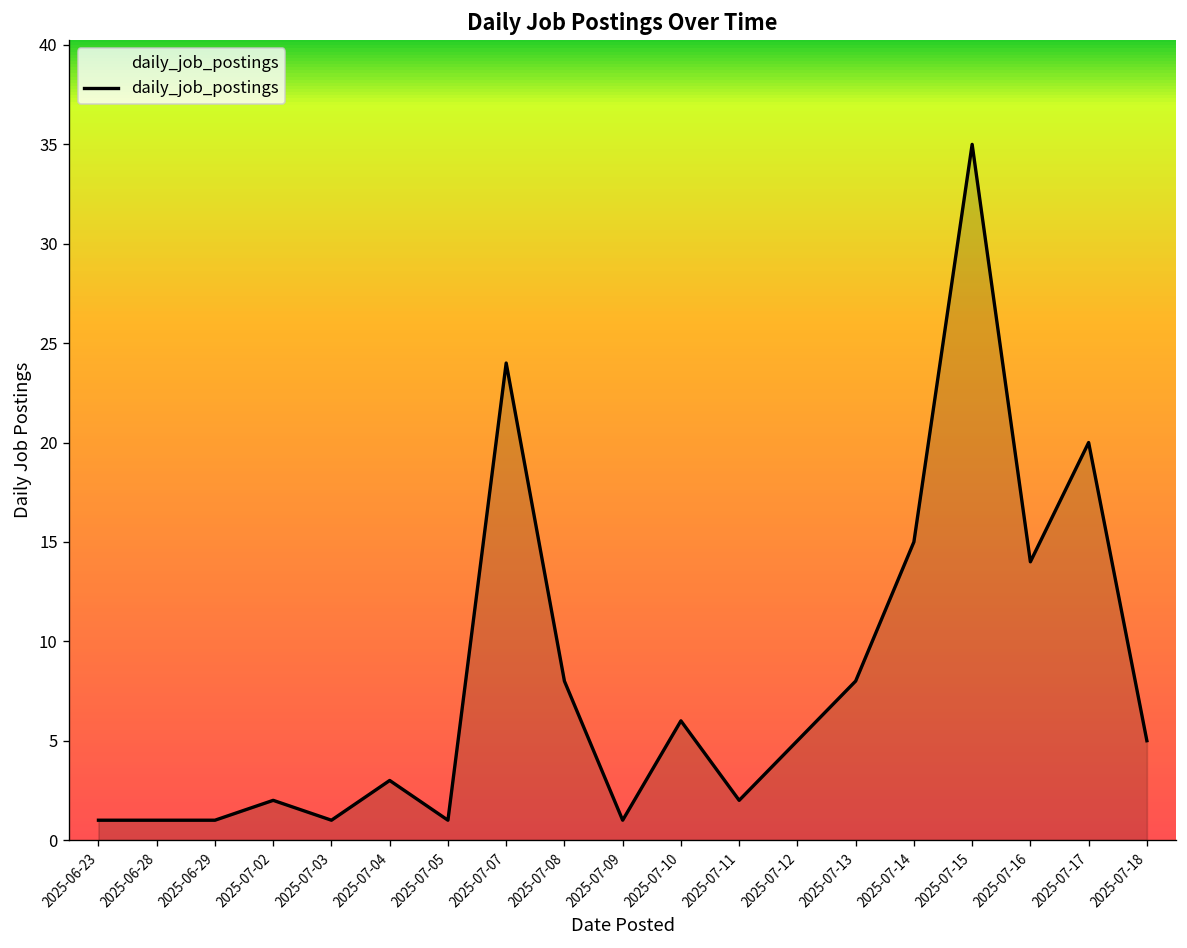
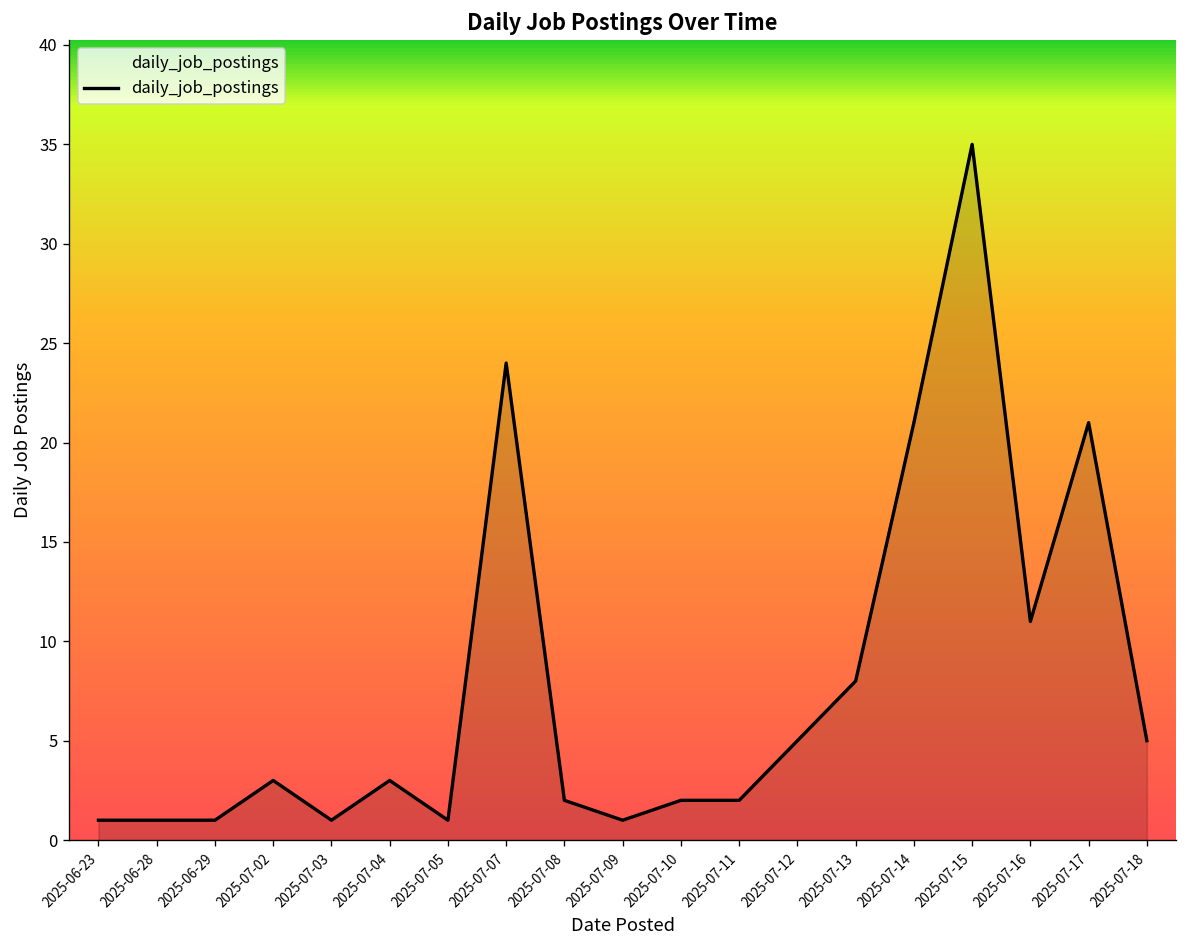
  {
    "2025-06-23": 1,
    "2025-06-28": 1,
    "2025-06-29": 1,
-   "2025-07-02": 2,
+   "2025-07-02": 3,
    "2025-07-03": 1,
    "2025-07-04": 3,
    "2025-07-05": 1,
    "2025-07-07": 24,
-   "2025-07-08": 8,
+   "2025-07-08": 2,
    "2025-07-09": 1,
-   "2025-07-10": 6,
+   "2025-07-10": 2,
    "2025-07-11": 2,
    "2025-07-12": 5,
    "2025-07-13": 8,
-   "2025-07-14": 15,
+   "2025-07-14": 21,
    "2025-07-15": 35,
-   "2025-07-16": 14,
-   "2025-07-17": 20,
+   "2025-07-16": 11,
+   "2025-07-17": 21,
    "2025-07-18": 5
  }
